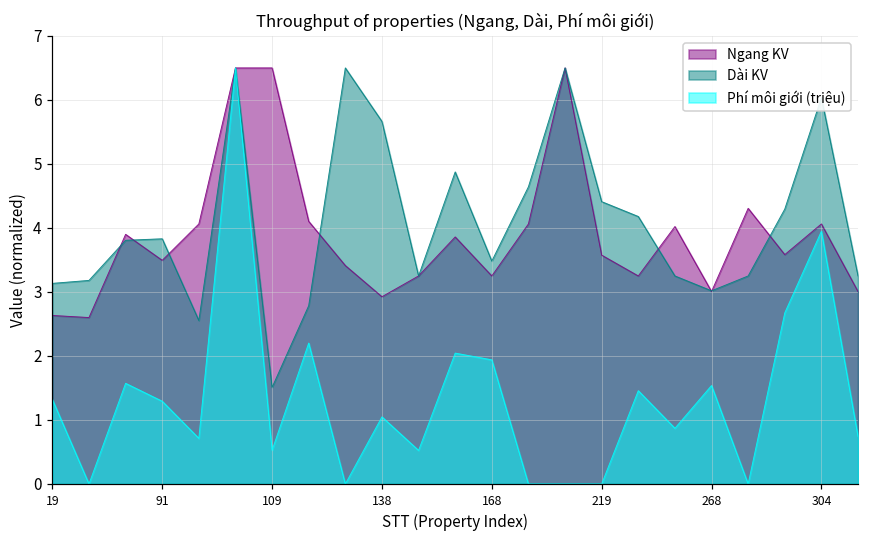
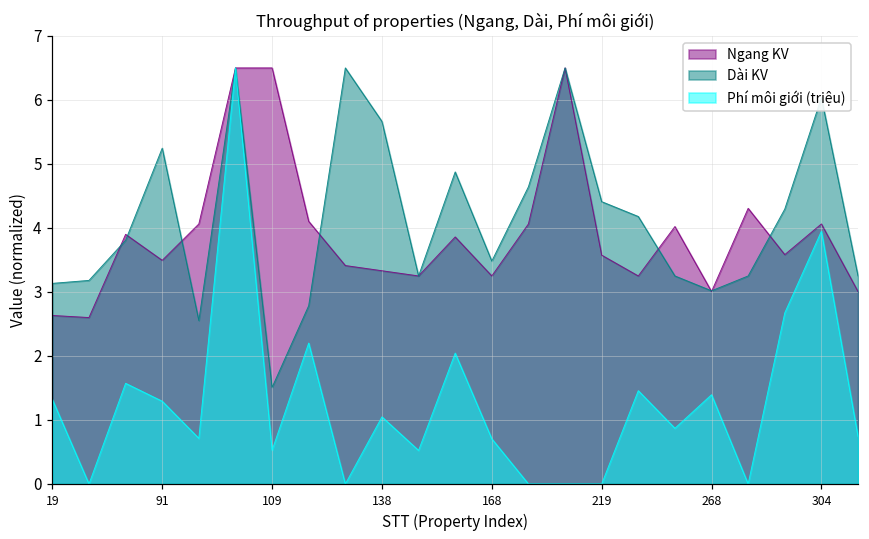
  {
    "Ngang KV": {
      "19": 2.6,
      "91": 3.5,
      "109": 6.5,
-     "138": 2.9,
+     "138": 3.3,
      "168": 3.3,
      "219": 3.6,
      "304": 4.1
    },
    "Dài KV": {
      "19": 3.1,
-     "91": 3.8,
+     "91": 5.2,
      "109": 1.5,
      "138": 5.7,
      "168": 3.5,
      "219": 4.4
    },
    "Phí môi giới (triệu)": {
      "19": 1.3,
      "91": 1.3,
      "109": 0.5,
      "138": 1.0,
-     "168": 1.9,
+     "168": 0.7,
      "219": 0.0,
-     "268": 1.5,
+     "268": 1.4,
      "304": 3.9
    }
  }
